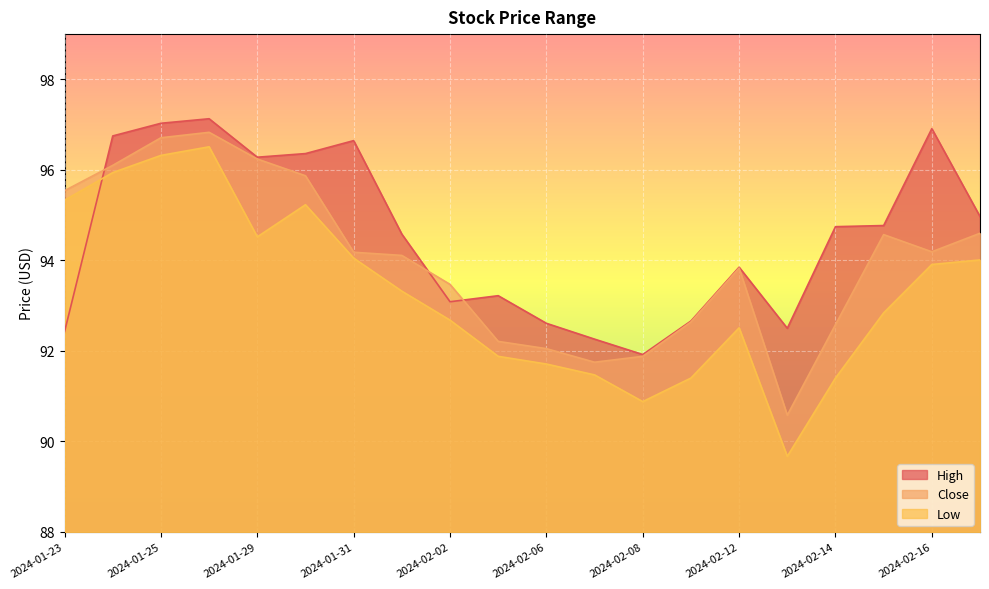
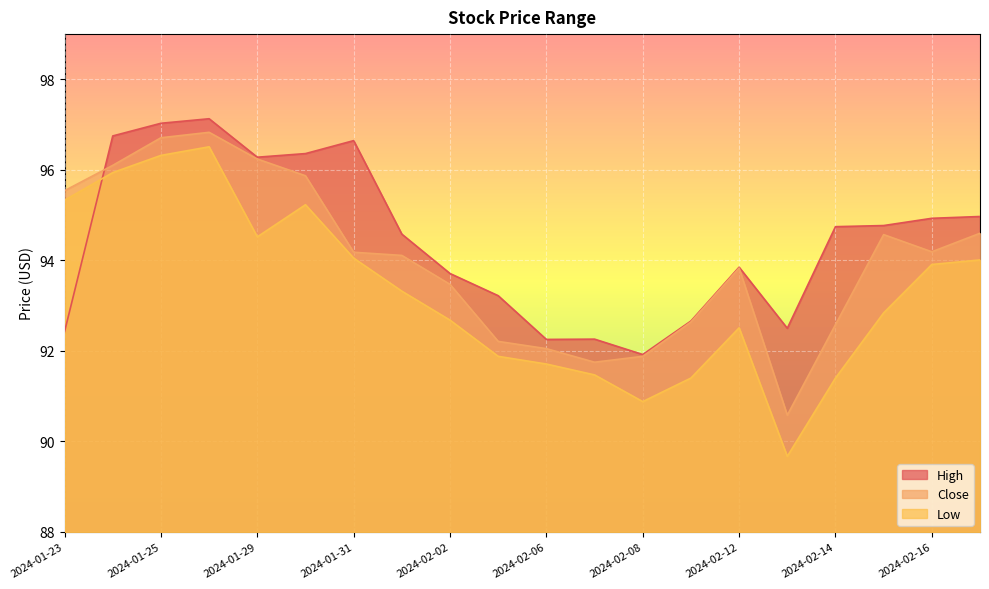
  {
    "High": {
      "2024-01-23": 92.4,
      "2024-01-25": 97.0,
      "2024-01-31": 96.6,
-     "2024-02-02": 93.1,
-     "2024-02-06": 92.6,
+     "2024-02-02": 93.7,
+     "2024-02-06": 92.3,
      "2024-02-14": 94.7,
-     "2024-02-16": 96.9
+     "2024-02-16": 94.9
    }
  }
